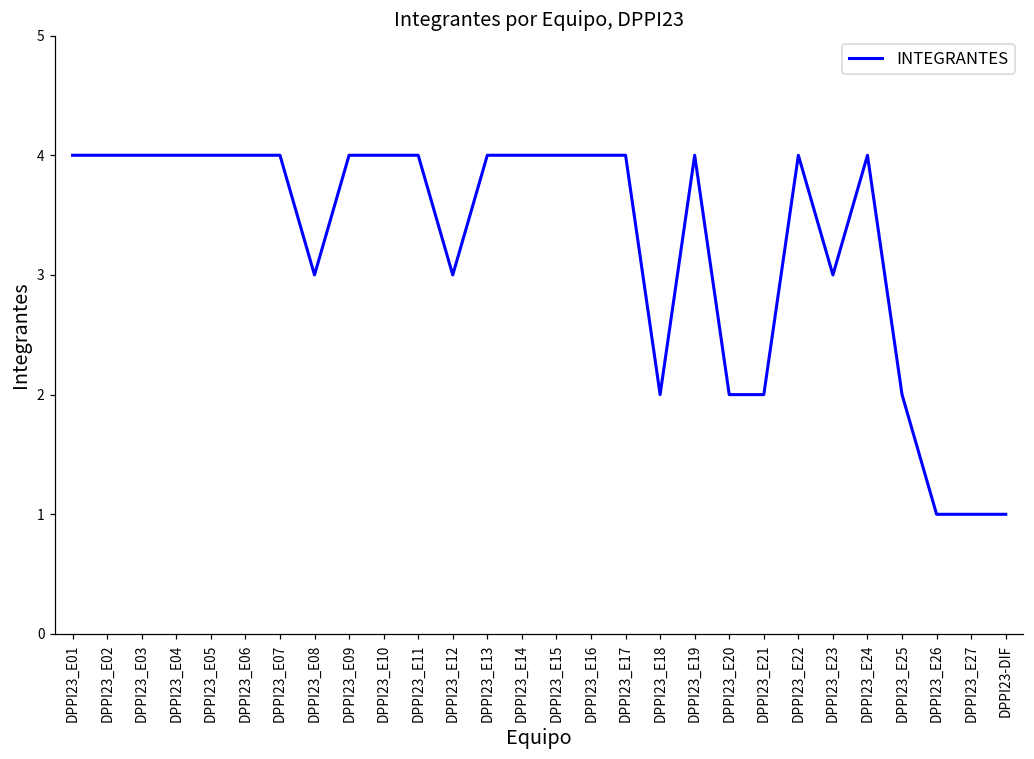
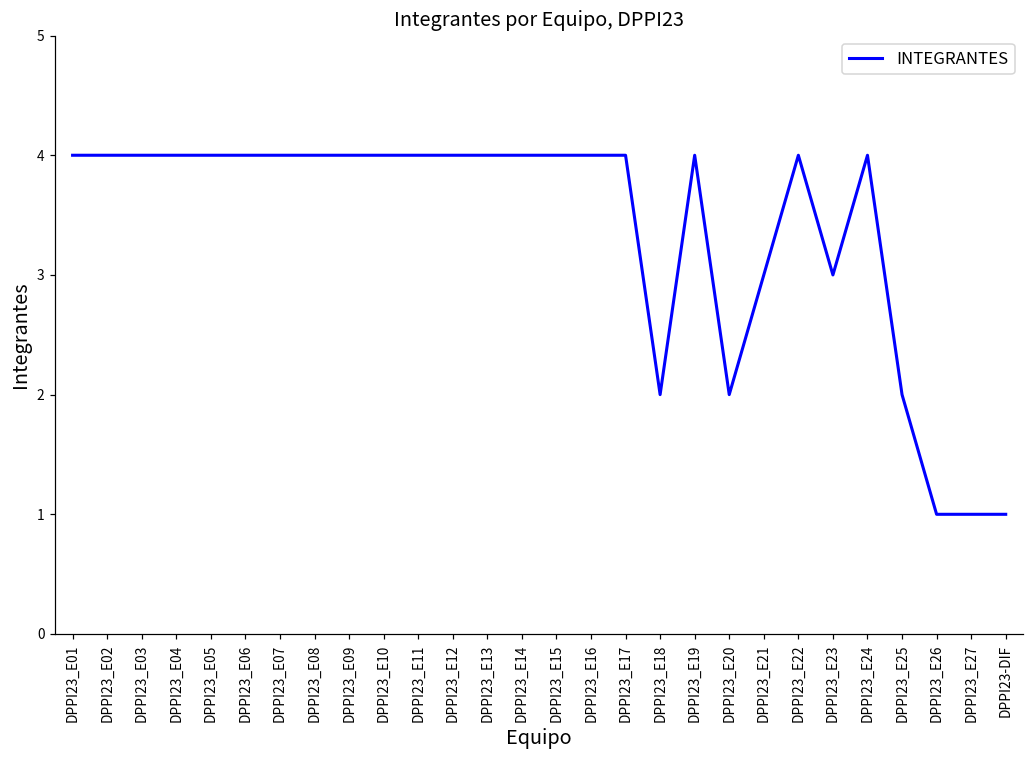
  {
    "DPPI23_E01": 4,
    "DPPI23_E02": 4,
    "DPPI23_E03": 4,
    "DPPI23_E04": 4,
    "DPPI23_E05": 4,
    "DPPI23_E06": 4,
    "DPPI23_E07": 4,
-   "DPPI23_E08": 3,
+   "DPPI23_E08": 4,
    "DPPI23_E09": 4,
    "DPPI23_E10": 4,
    "DPPI23_E11": 4,
-   "DPPI23_E12": 3,
+   "DPPI23_E12": 4,
    "DPPI23_E13": 4,
    "DPPI23_E14": 4,
    "DPPI23_E15": 4,
    "DPPI23_E16": 4,
    "DPPI23_E17": 4,
    "DPPI23_E18": 2,
    "DPPI23_E19": 4,
    "DPPI23_E20": 2,
-   "DPPI23_E21": 2,
+   "DPPI23_E21": 3,
    "DPPI23_E22": 4,
    "DPPI23_E23": 3,
    "DPPI23_E24": 4,
    "DPPI23_E25": 2,
    "DPPI23_E26": 1,
    "DPPI23_E27": 1,
    "DPPI23-DIF": 1
  }
